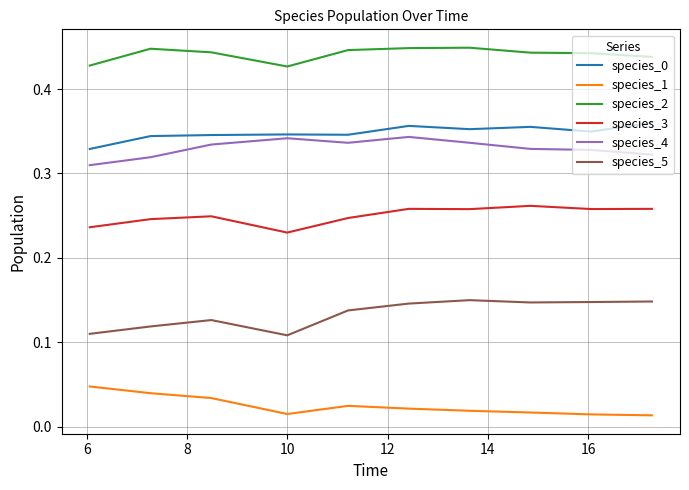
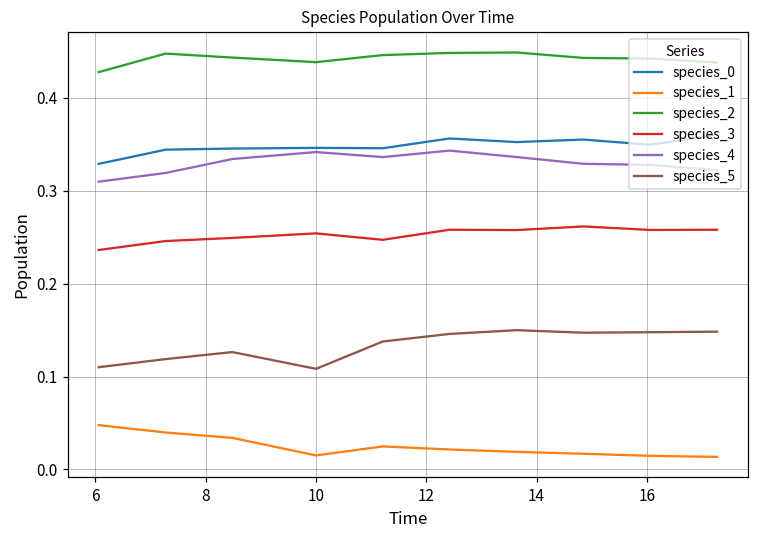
  {
    "species_0": {
      "10": 0.35
    },
    "species_1": {
      "10": 0.02
    },
    "species_2": {
-     "10": 0.43
+     "10": 0.44
    },
    "species_3": {
-     "10": 0.23
+     "10": 0.25
    },
    "species_4": {
      "10": 0.34
    },
    "species_5": {
      "10": 0.11
    }
  }
